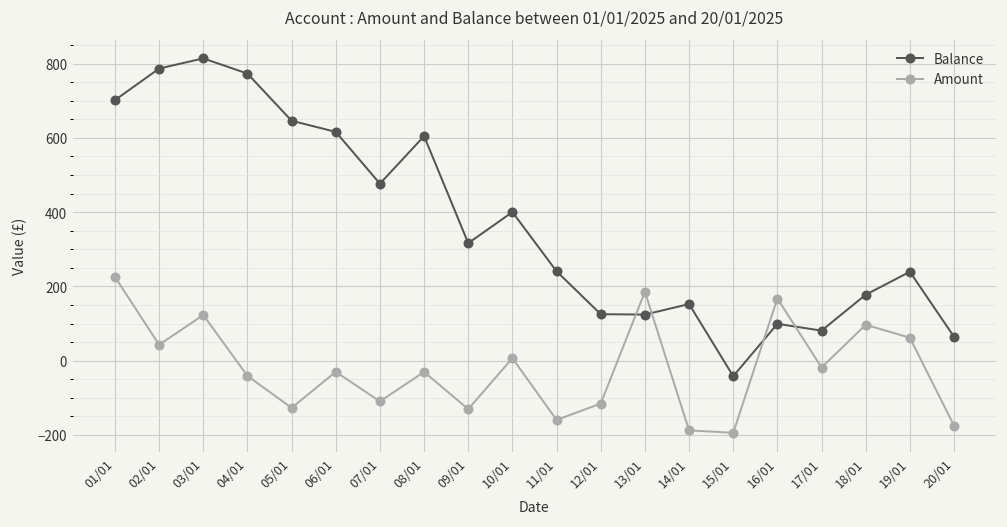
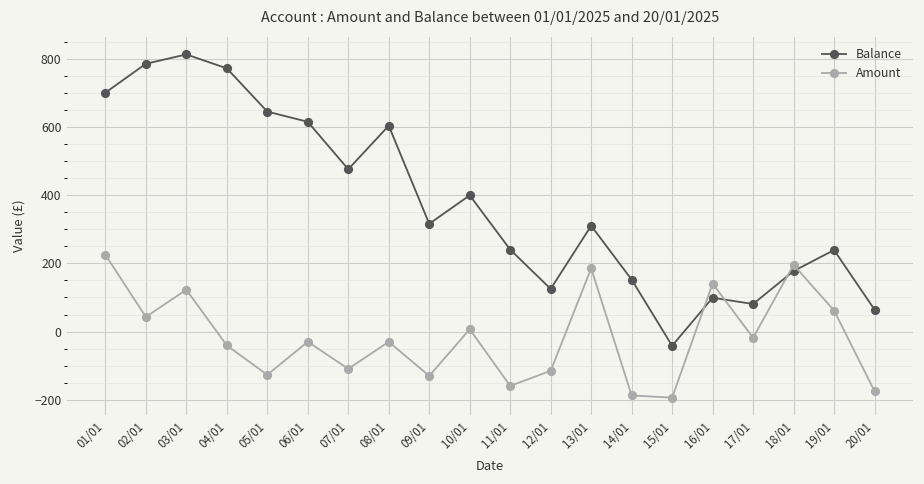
  {
    "Balance": {
      "01/01": 700,
      "02/01": 790,
      "03/01": 810,
      "04/01": 770,
      "05/01": 650,
      "06/01": 620,
      "07/01": 480,
      "08/01": 600,
      "09/01": 320,
      "10/01": 400,
      "11/01": 240,
      "12/01": 130,
-     "13/01": 120,
+     "13/01": 310,
      "14/01": 150,
      "15/01": -40,
      "16/01": 100,
      "17/01": 80,
      "18/01": 180,
      "19/01": 240,
      "20/01": 60
    },
    "Amount": {
      "01/01": 230,
      "02/01": 40,
      "03/01": 120,
      "04/01": -40,
      "05/01": -130,
      "06/01": -30,
      "07/01": -110,
      "08/01": -30,
      "09/01": -130,
      "10/01": 10,
      "11/01": -160,
      "12/01": -120,
      "13/01": 190,
      "14/01": -190,
      "15/01": -190,
-     "16/01": 170,
+     "16/01": 140,
      "17/01": -20,
-     "18/01": 100,
+     "18/01": 200,
      "19/01": 60,
      "20/01": -180
    }
  }
